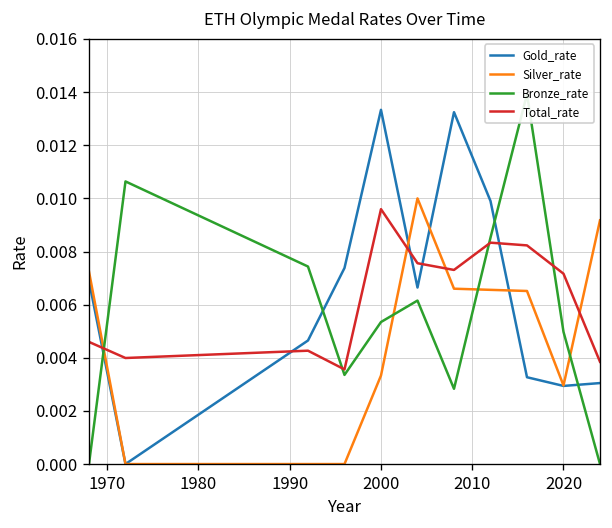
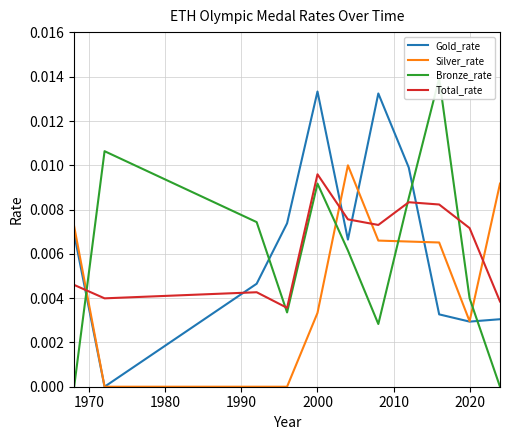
  {
    "Gold_rate": {
      "2000": 0.0133
    },
    "Silver_rate": {
      "2000": 0.0033
    },
    "Bronze_rate": {
-     "2000": 0.0053,
-     "2020": 0.0050
+     "2000": 0.0092,
+     "2020": 0.0040
    },
    "Total_rate": {
      "2000": 0.0096,
      "2020": 0.0072
    }
  }
